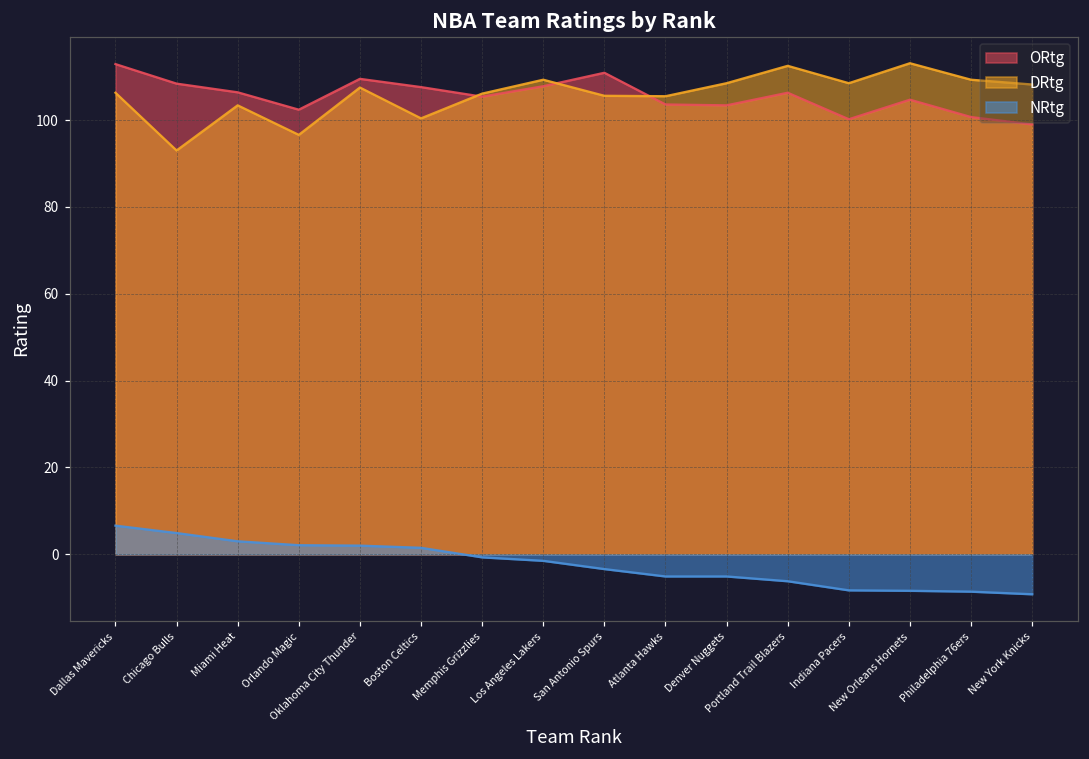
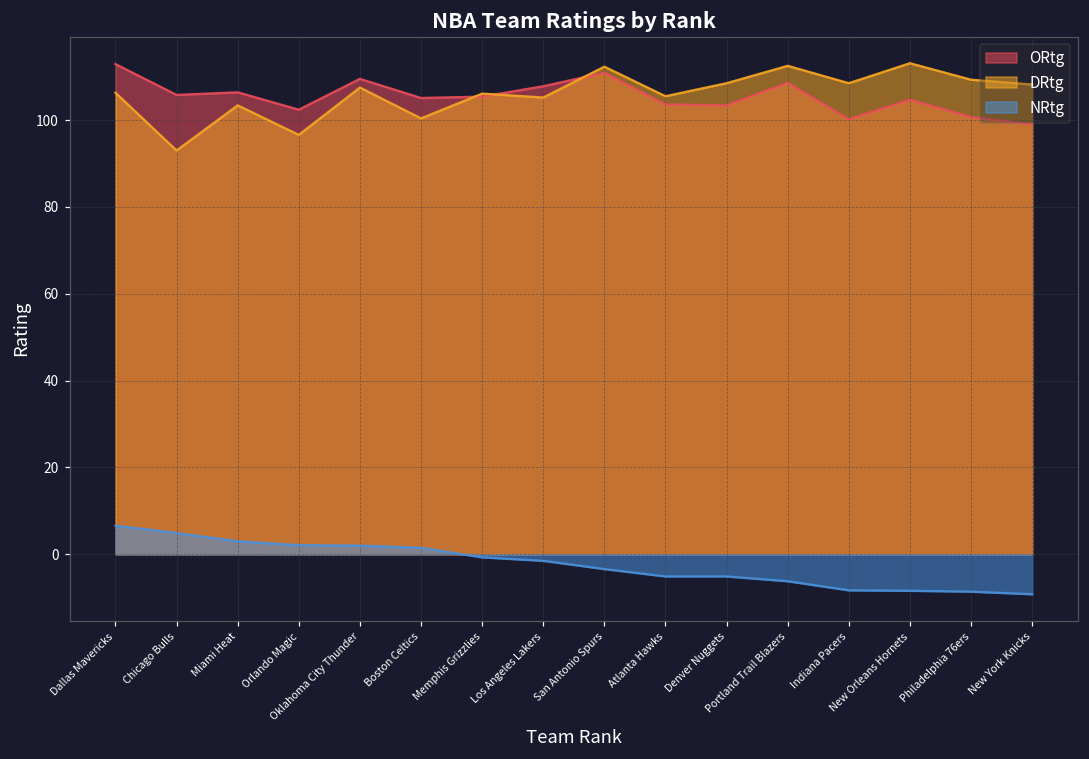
  {
    "ORtg": {
      "Dallas Mavericks": 113,
-     "Chicago Bulls": 108,
+     "Chicago Bulls": 106,
      "Miami Heat": 106,
      "Orlando Magic": 102,
      "Oklahoma City Thunder": 110,
-     "Boston Celtics": 108,
+     "Boston Celtics": 105,
      "Memphis Grizzlies": 105,
      "Los Angeles Lakers": 108,
      "San Antonio Spurs": 111,
      "Atlanta Hawks": 104,
      "Denver Nuggets": 103,
-     "Portland Trail Blazers": 106,
+     "Portland Trail Blazers": 109,
      "Indiana Pacers": 100,
      "New Orleans Hornets": 105,
      "Philadelphia 76ers": 101,
      "New York Knicks": 99
    },
    "DRtg": {
      "Dallas Mavericks": 106,
      "Chicago Bulls": 93,
      "Miami Heat": 103,
      "Orlando Magic": 97,
      "Oklahoma City Thunder": 108,
      "Boston Celtics": 100,
      "Memphis Grizzlies": 106,
-     "Los Angeles Lakers": 109,
-     "San Antonio Spurs": 106,
+     "Los Angeles Lakers": 105,
+     "San Antonio Spurs": 112,
      "Atlanta Hawks": 106,
      "Denver Nuggets": 109,
      "Portland Trail Blazers": 113,
      "Indiana Pacers": 109,
      "New Orleans Hornets": 113,
      "Philadelphia 76ers": 109
    }
  }
